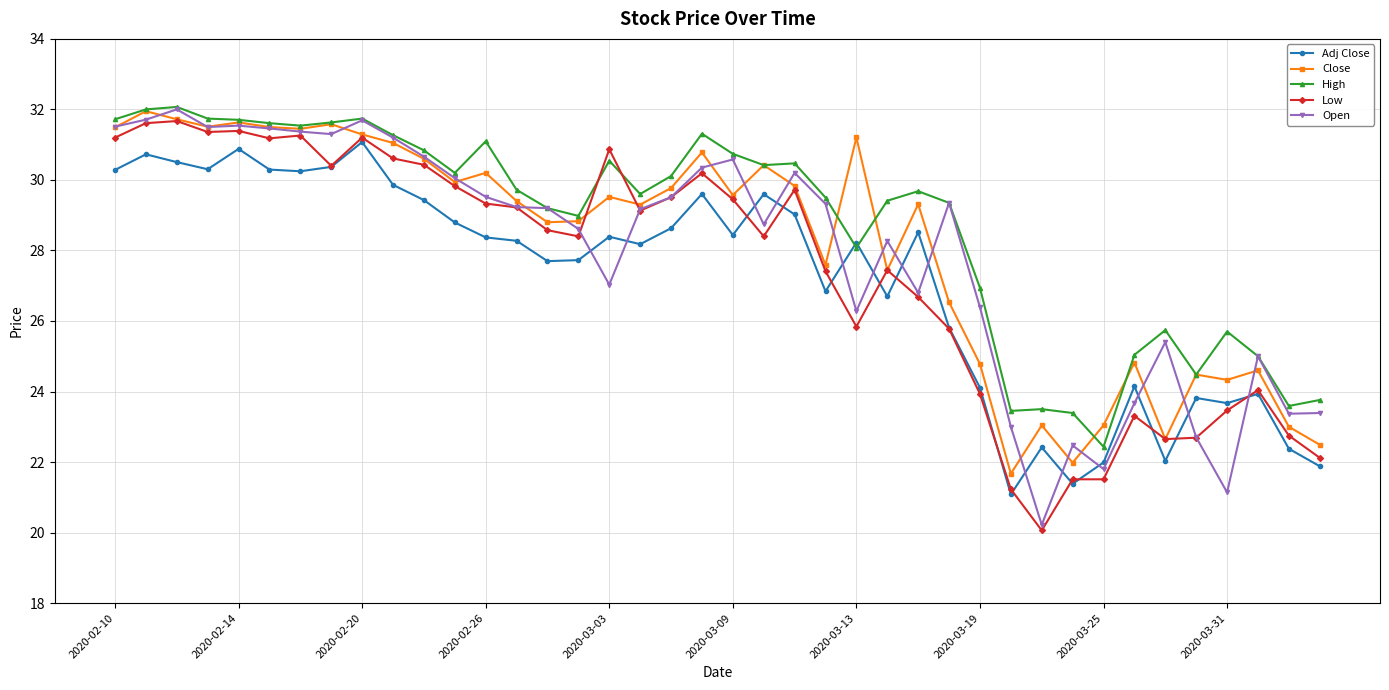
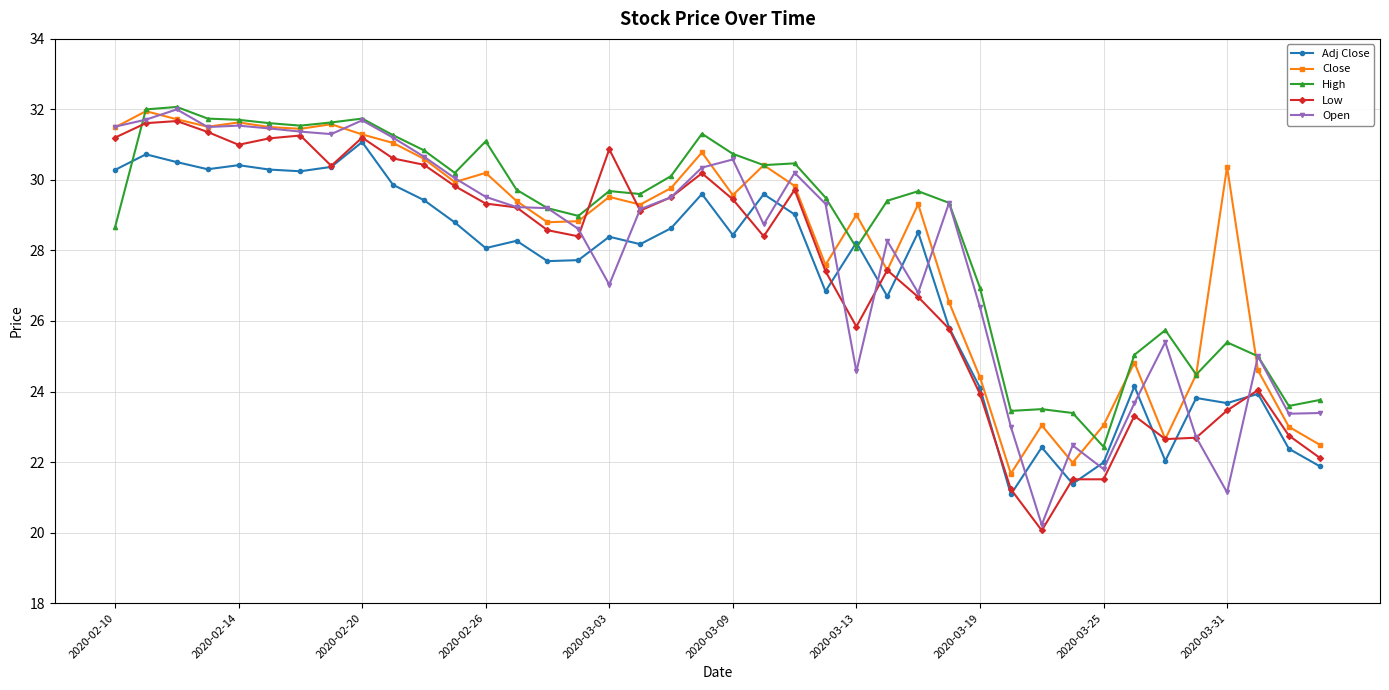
  {
    "Adj Close": {
      "2020-02-10": 30.3,
-     "2020-02-14": 30.9,
+     "2020-02-14": 30.4,
      "2020-02-20": 31.1,
-     "2020-02-26": 28.4,
+     "2020-02-26": 28.1,
      "2020-03-03": 28.4,
      "2020-03-09": 28.4,
      "2020-03-13": 28.2,
      "2020-03-19": 24.1,
      "2020-03-25": 22.0,
      "2020-03-31": 23.7
    },
    "Close": {
      "2020-02-14": 31.6,
      "2020-02-20": 31.3,
      "2020-02-26": 30.2,
      "2020-03-03": 29.5,
      "2020-03-09": 29.6,
-     "2020-03-13": 31.2,
-     "2020-03-19": 24.8,
+     "2020-03-13": 29.0,
+     "2020-03-19": 24.4,
      "2020-03-25": 23.0,
-     "2020-03-31": 24.3
+     "2020-03-31": 30.4
    },
    "High": {
-     "2020-02-10": 31.7,
+     "2020-02-10": 28.7,
      "2020-02-14": 31.7,
      "2020-02-26": 31.1,
-     "2020-03-03": 30.5,
+     "2020-03-03": 29.7,
      "2020-03-09": 30.7,
      "2020-03-13": 28.1,
      "2020-03-19": 26.9,
      "2020-03-25": 22.4,
-     "2020-03-31": 25.7
+     "2020-03-31": 25.4
    },
    "Low": {
      "2020-02-10": 31.2,
-     "2020-02-14": 31.4,
+     "2020-02-14": 31.0,
      "2020-02-20": 31.2,
      "2020-02-26": 29.3,
      "2020-03-03": 30.9,
      "2020-03-09": 29.5,
      "2020-03-13": 25.8,
      "2020-03-19": 23.9,
      "2020-03-25": 21.5,
      "2020-03-31": 23.5
    },
    "Open": {
      "2020-02-14": 31.5,
      "2020-02-26": 29.5,
      "2020-03-03": 27.0,
      "2020-03-09": 30.6,
-     "2020-03-13": 26.3,
+     "2020-03-13": 24.6,
      "2020-03-19": 26.4,
      "2020-03-25": 21.8,
      "2020-03-31": 21.1
    }
  }
